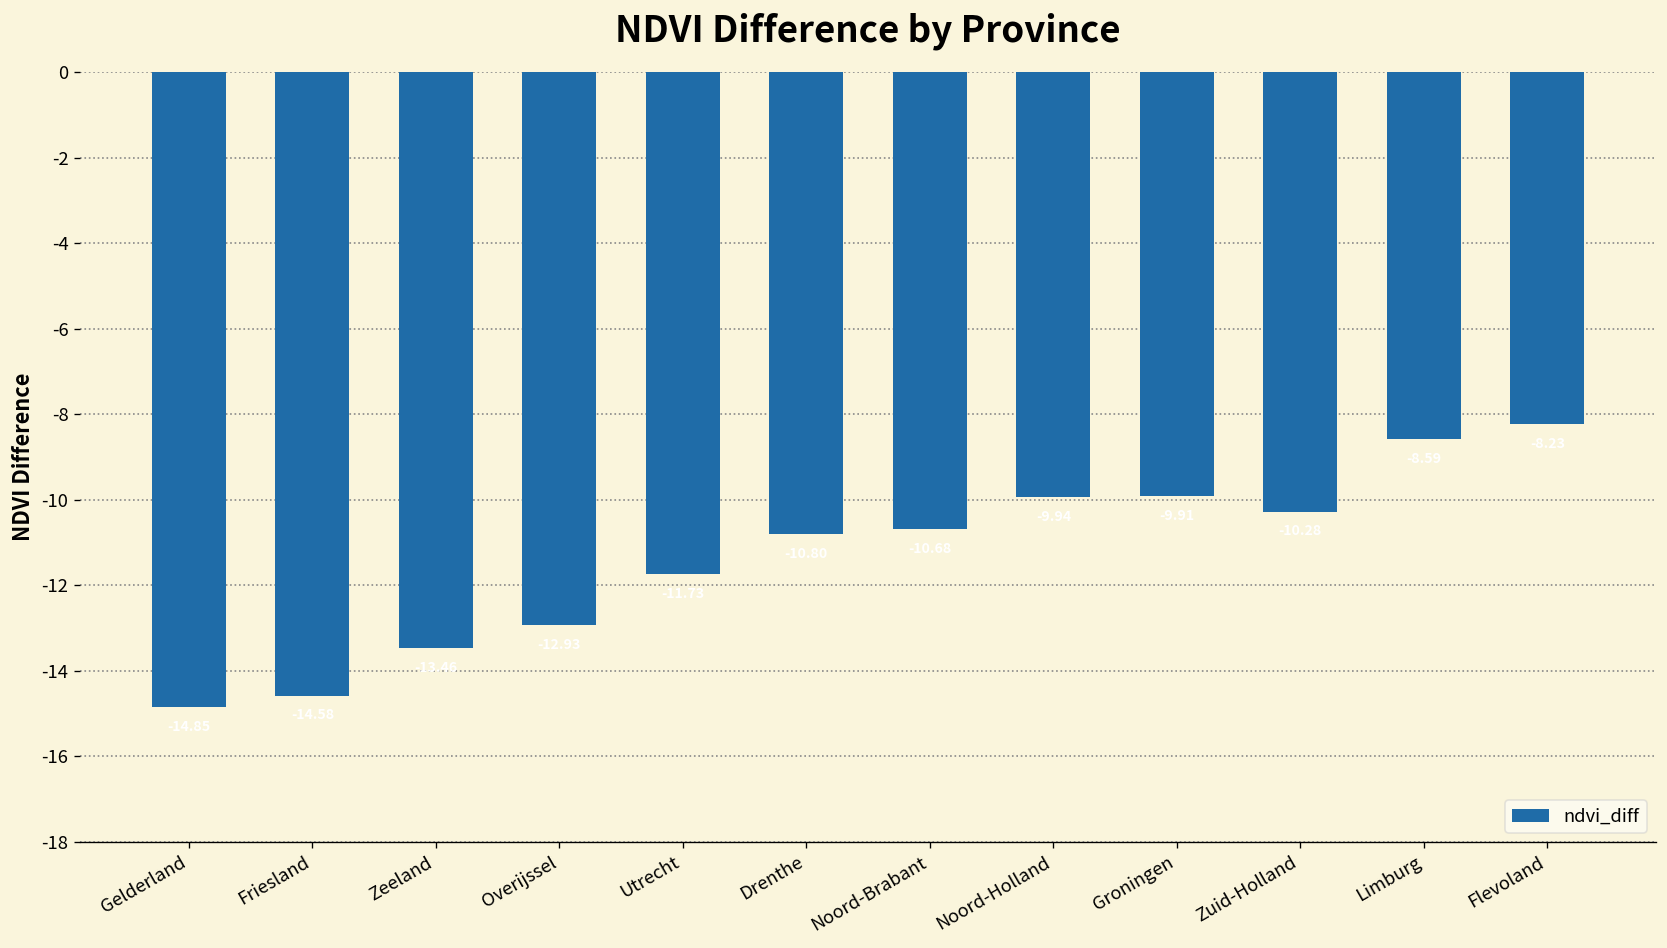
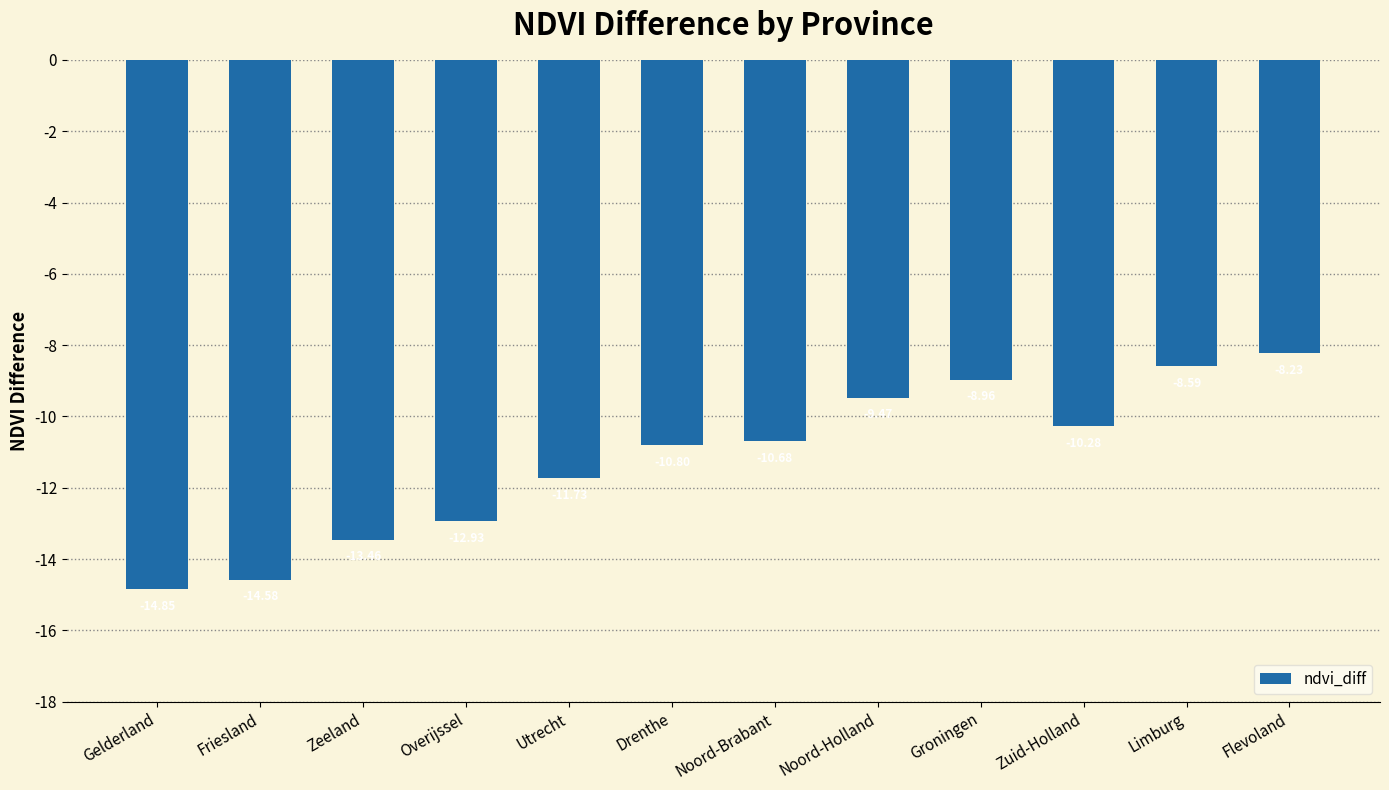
  {
    "Gelderland": -14.9,
    "Friesland": -14.6,
    "Zeeland": -13.5,
    "Overijssel": -12.9,
    "Utrecht": -11.7,
    "Drenthe": -10.8,
    "Noord-Brabant": -10.7,
-   "Noord-Holland": -9.9,
-   "Groningen": -9.9,
+   "Noord-Holland": -9.5,
+   "Groningen": -9.0,
    "Zuid-Holland": -10.3,
    "Limburg": -8.6,
    "Flevoland": -8.2
  }
